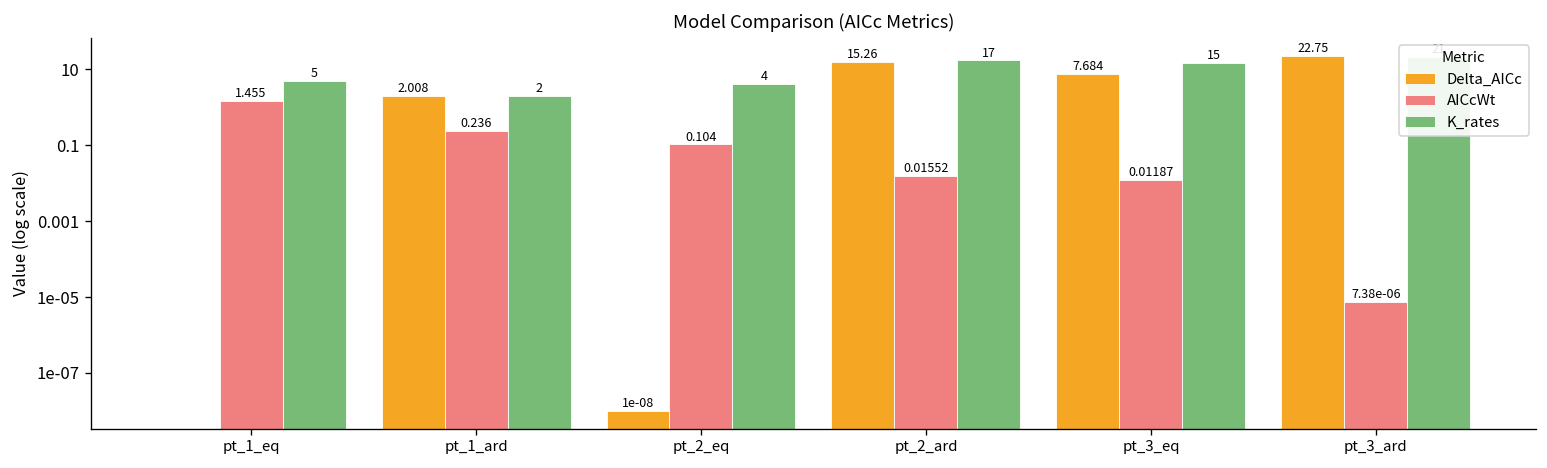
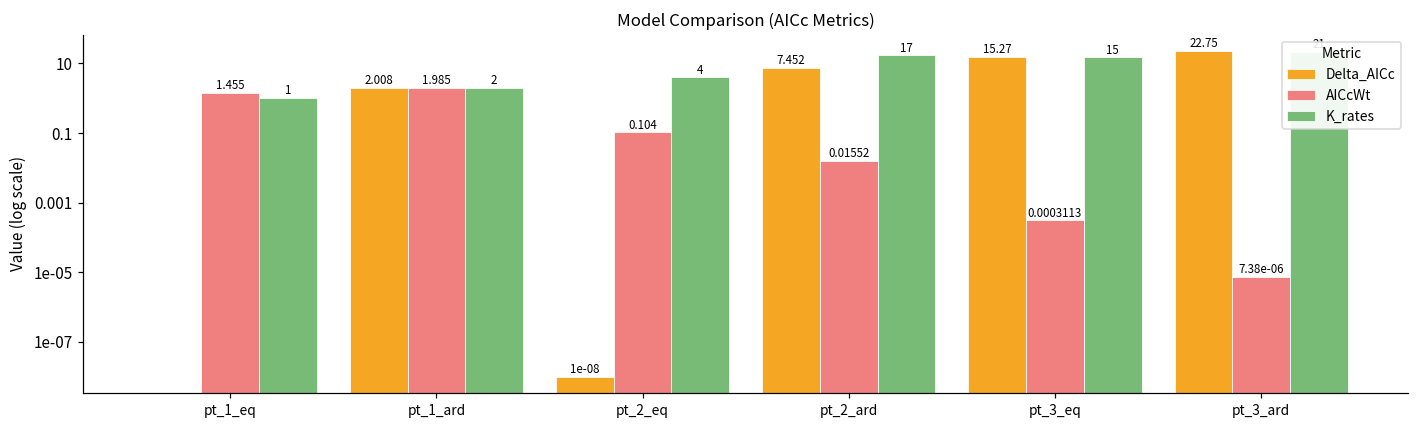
  {
    "Delta_AICc": {
      "pt_1_ard": "2.008",
      "pt_2_eq": "1e-08",
-     "pt_2_ard": "15.26",
-     "pt_3_eq": "7.684",
+     "pt_2_ard": "7.452",
+     "pt_3_eq": "15.27",
      "pt_3_ard": "22.75"
    },
    "AICcWt": {
      "pt_1_eq": "1.455",
-     "pt_1_ard": "0.236",
+     "pt_1_ard": "1.985",
      "pt_2_eq": "0.104",
      "pt_2_ard": "0.01552",
-     "pt_3_eq": "0.01187",
+     "pt_3_eq": "0.0003113",
      "pt_3_ard": "7.38e-06"
    },
    "K_rates": {
-     "pt_1_eq": "5",
+     "pt_1_eq": "1",
      "pt_1_ard": "2",
      "pt_2_eq": "4",
      "pt_2_ard": "17",
      "pt_3_eq": "15"
    }
  }
